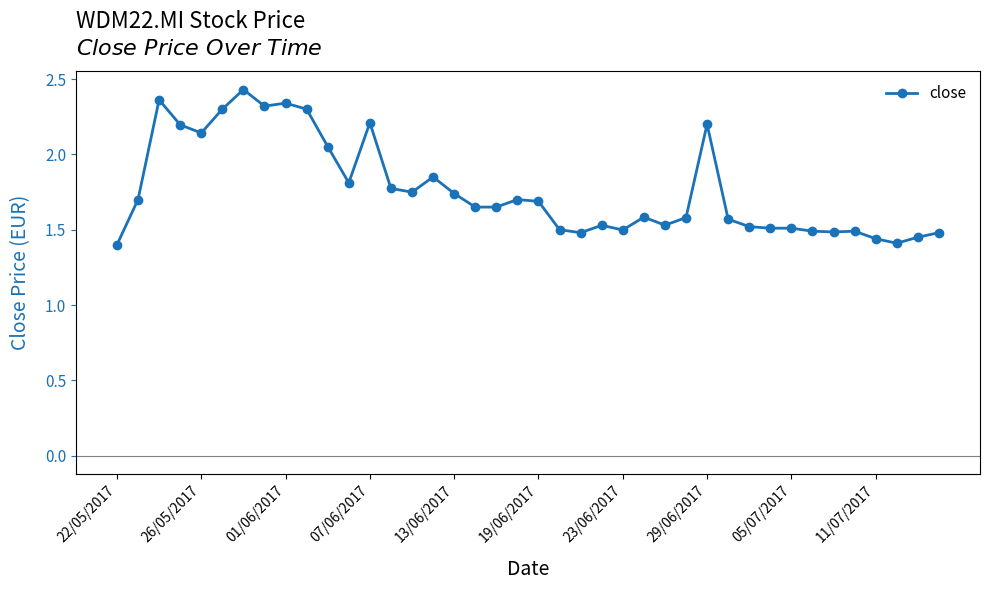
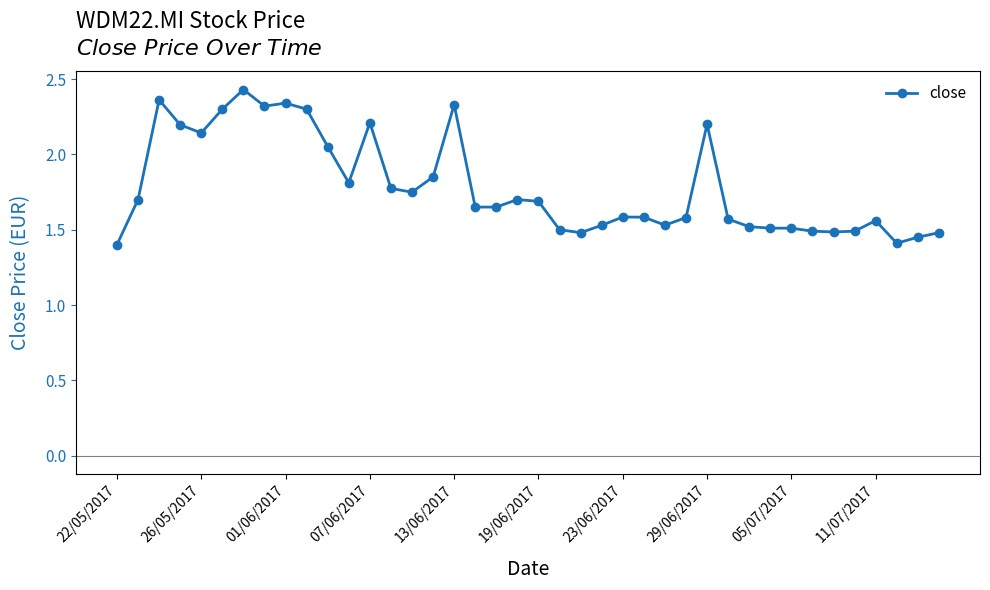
  {
    "22/05/2017": 1.40,
    "26/05/2017": 2.14,
    "01/06/2017": 2.34,
    "07/06/2017": 2.21,
-   "13/06/2017": 1.74,
+   "13/06/2017": 2.33,
    "19/06/2017": 1.69,
-   "23/06/2017": 1.50,
+   "23/06/2017": 1.58,
    "29/06/2017": 2.20,
    "05/07/2017": 1.51,
-   "11/07/2017": 1.44
+   "11/07/2017": 1.56
  }
